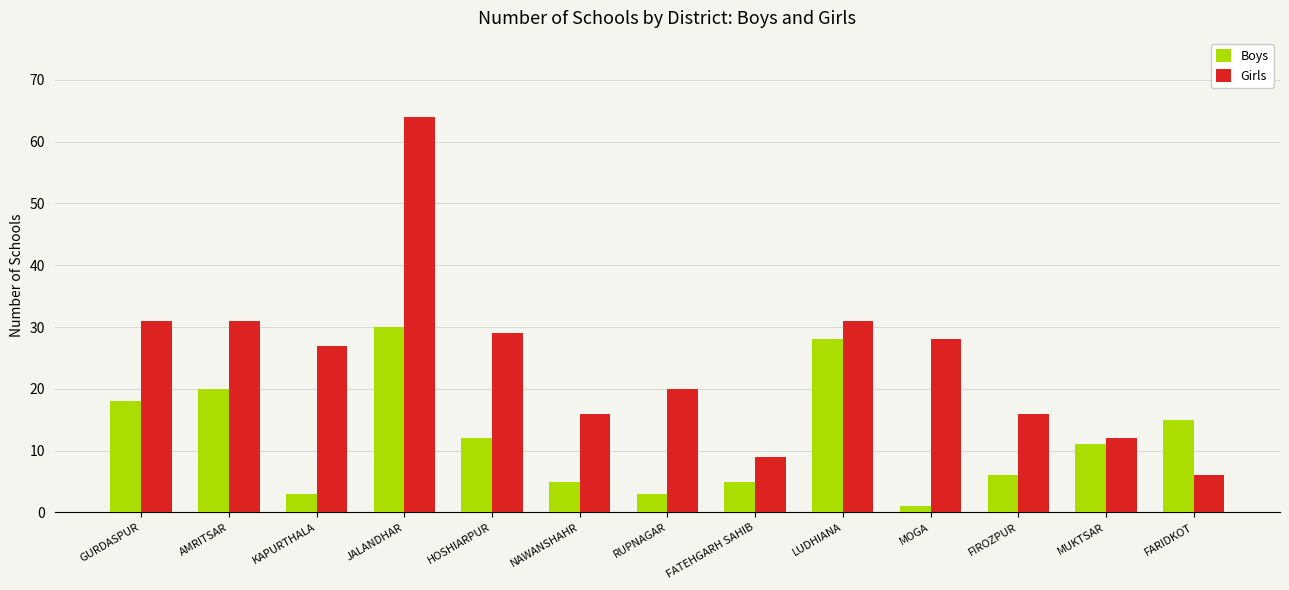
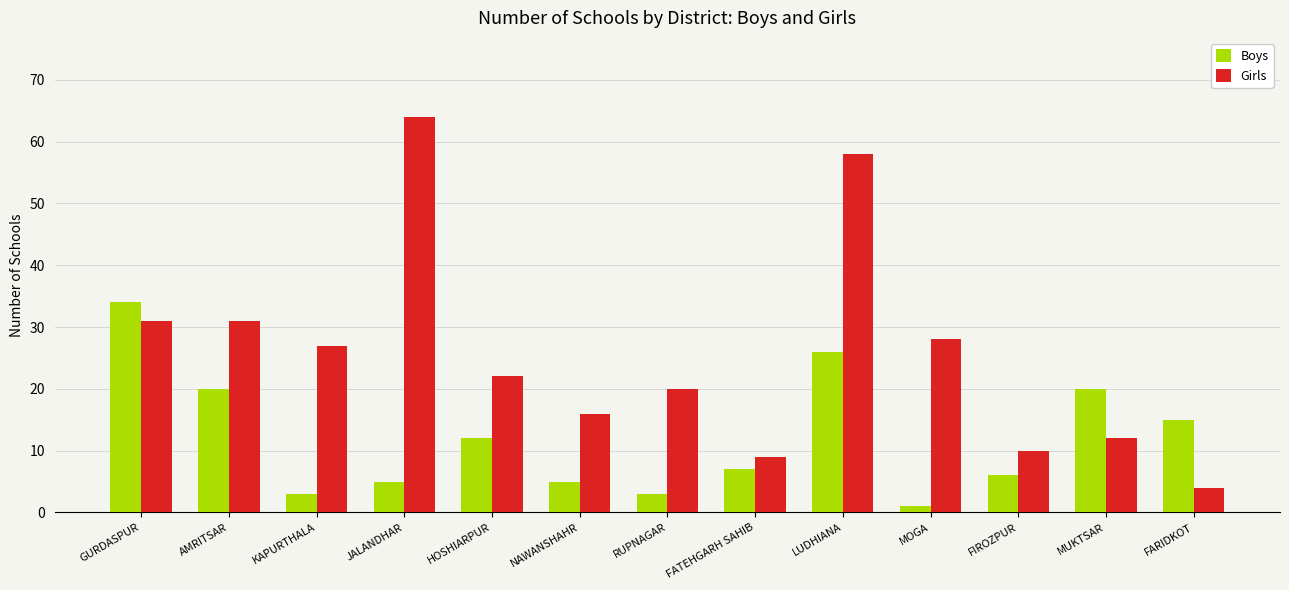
  {
    "Boys": {
-     "GURDASPUR": 18,
+     "GURDASPUR": 34,
      "AMRITSAR": 20,
      "KAPURTHALA": 3,
-     "JALANDHAR": 30,
+     "JALANDHAR": 5,
      "HOSHIARPUR": 12,
      "NAWANSHAHR": 5,
      "RUPNAGAR": 3,
-     "FATEHGARH SAHIB": 5,
-     "LUDHIANA": 28,
+     "FATEHGARH SAHIB": 7,
+     "LUDHIANA": 26,
      "MOGA": 1,
      "FIROZPUR": 6,
-     "MUKTSAR": 11,
+     "MUKTSAR": 20,
      "FARIDKOT": 15
    },
    "Girls": {
      "GURDASPUR": 31,
      "AMRITSAR": 31,
      "KAPURTHALA": 27,
      "JALANDHAR": 64,
-     "HOSHIARPUR": 29,
+     "HOSHIARPUR": 22,
      "NAWANSHAHR": 16,
      "RUPNAGAR": 20,
      "FATEHGARH SAHIB": 9,
-     "LUDHIANA": 31,
+     "LUDHIANA": 58,
      "MOGA": 28,
-     "FIROZPUR": 16,
+     "FIROZPUR": 10,
      "MUKTSAR": 12,
-     "FARIDKOT": 6
+     "FARIDKOT": 4
    }
  }
